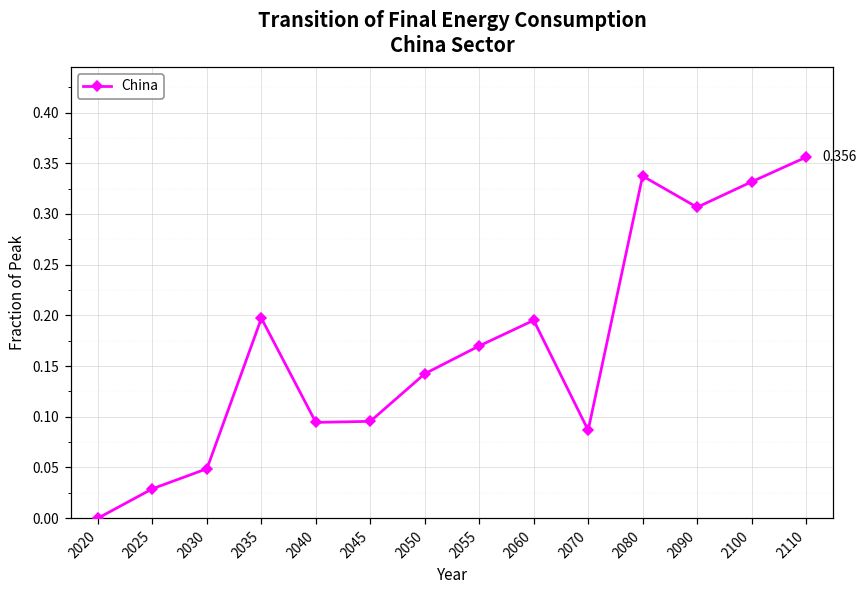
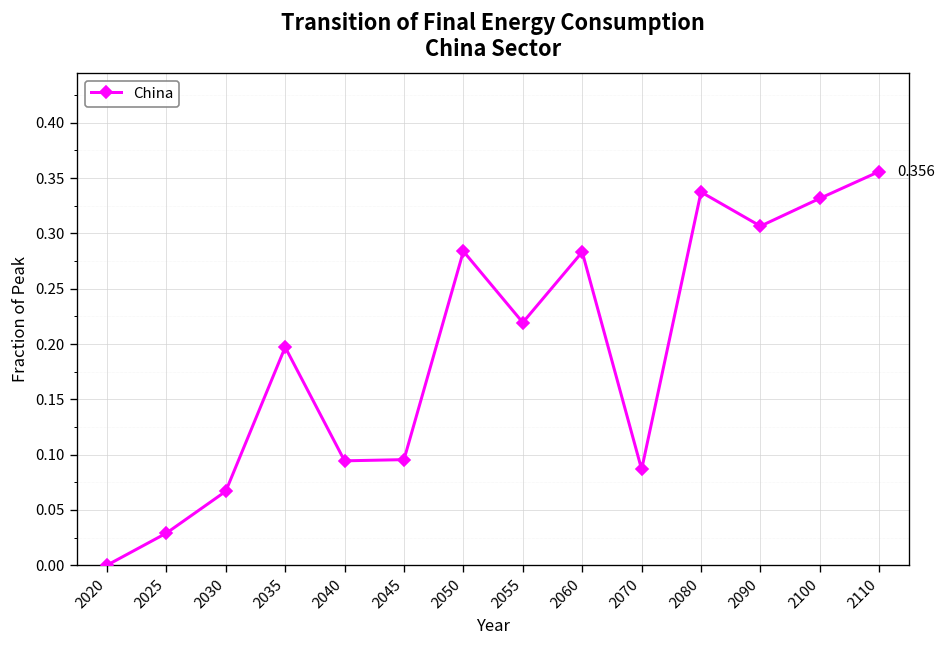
  {
    "2020": 0.00,
    "2025": 0.03,
-   "2030": 0.05,
+   "2030": 0.07,
    "2035": 0.20,
    "2040": 0.09,
    "2045": 0.10,
-   "2050": 0.14,
-   "2055": 0.17,
-   "2060": 0.20,
+   "2050": 0.28,
+   "2055": 0.22,
+   "2060": 0.28,
    "2070": 0.09,
    "2080": 0.34,
    "2090": 0.31,
    "2100": 0.33
  }
